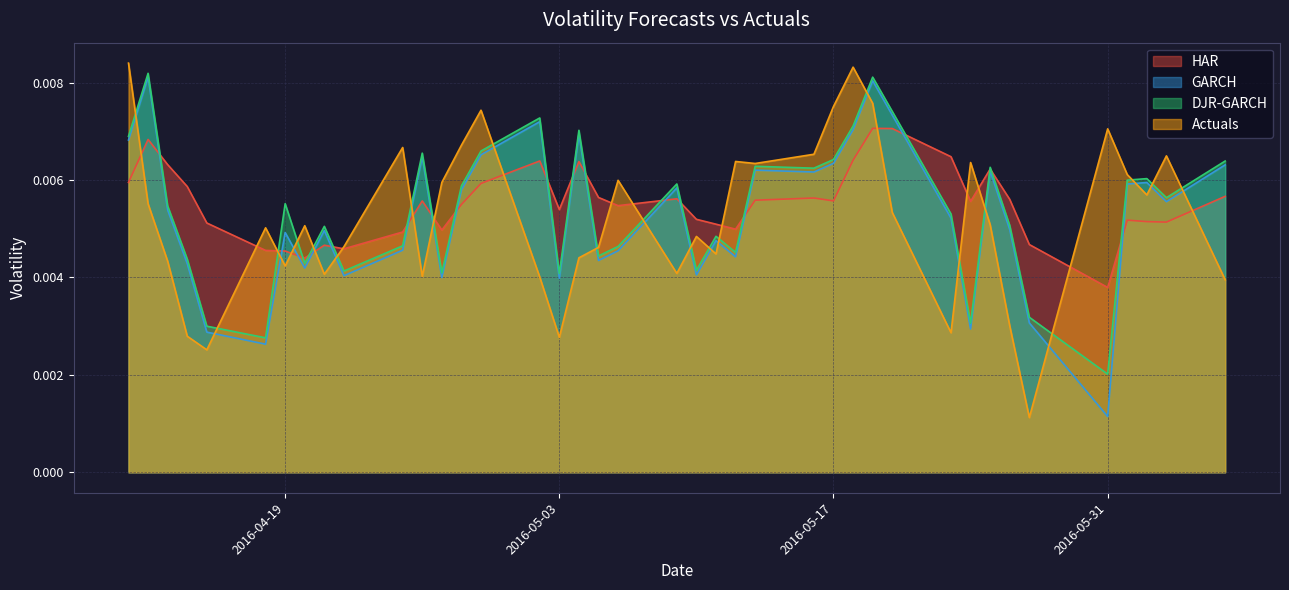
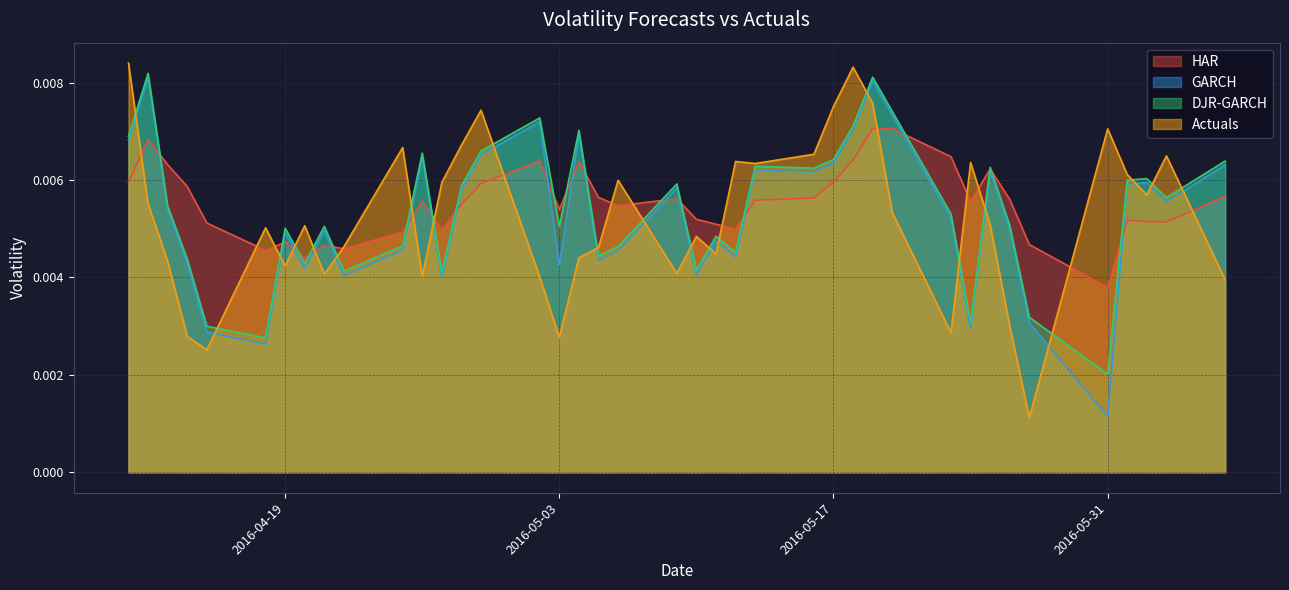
  {
    "HAR": {
-     "2016-04-19": 0.0045,
+     "2016-04-19": 0.0047,
      "2016-05-03": 0.0054,
-     "2016-05-17": 0.0056,
+     "2016-05-17": 0.0060,
      "2016-05-31": 0.0038
    },
    "GARCH": {
      "2016-04-19": 0.0049,
-     "2016-05-03": 0.0040,
+     "2016-05-03": 0.0043,
      "2016-05-17": 0.0063,
      "2016-05-31": 0.0011
    },
    "DJR-GARCH": {
-     "2016-04-19": 0.0055,
-     "2016-05-03": 0.0041,
+     "2016-04-19": 0.0050,
+     "2016-05-03": 0.0050,
      "2016-05-17": 0.0064,
      "2016-05-31": 0.0020
    },
    "Actuals": {
      "2016-04-19": 0.0042,
      "2016-05-03": 0.0028,
      "2016-05-17": 0.0075,
      "2016-05-31": 0.0070
    }
  }
